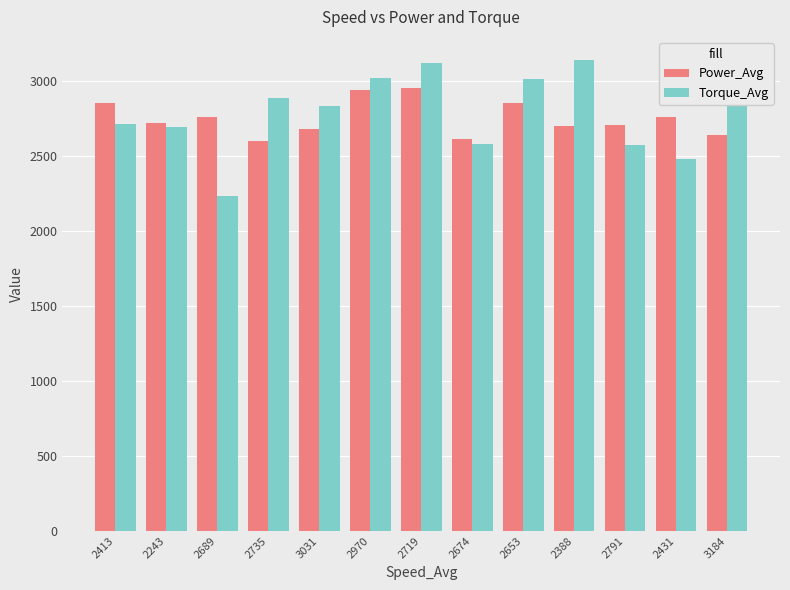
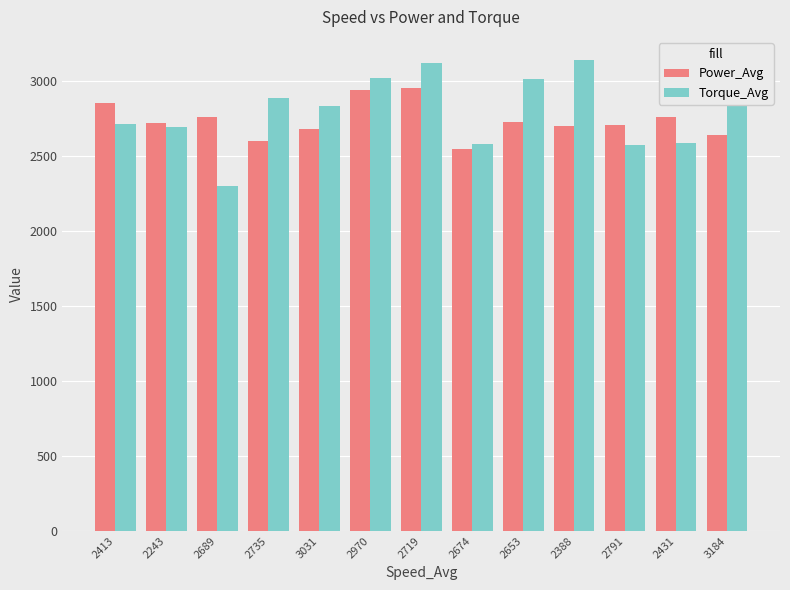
  {
    "Power_Avg": {
      "2413": 2850,
      "2243": 2720,
      "2689": 2760,
      "2735": 2600,
      "3031": 2680,
      "2970": 2940,
      "2719": 2950,
-     "2674": 2610,
-     "2653": 2850,
+     "2674": 2540,
+     "2653": 2720,
      "2388": 2700,
      "2791": 2710,
      "2431": 2760,
      "3184": 2640
    },
    "Torque_Avg": {
      "2413": 2710,
      "2243": 2690,
-     "2689": 2230,
+     "2689": 2300,
      "2735": 2890,
      "3031": 2830,
      "2970": 3020,
      "2719": 3120,
      "2674": 2580,
      "2653": 3010,
      "2388": 3140,
      "2791": 2570,
-     "2431": 2480
+     "2431": 2580
    }
  }
